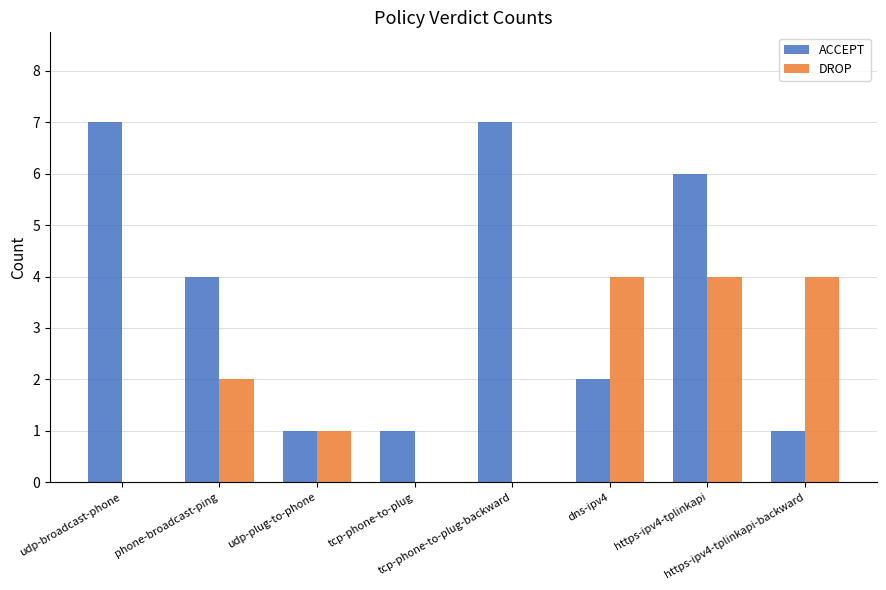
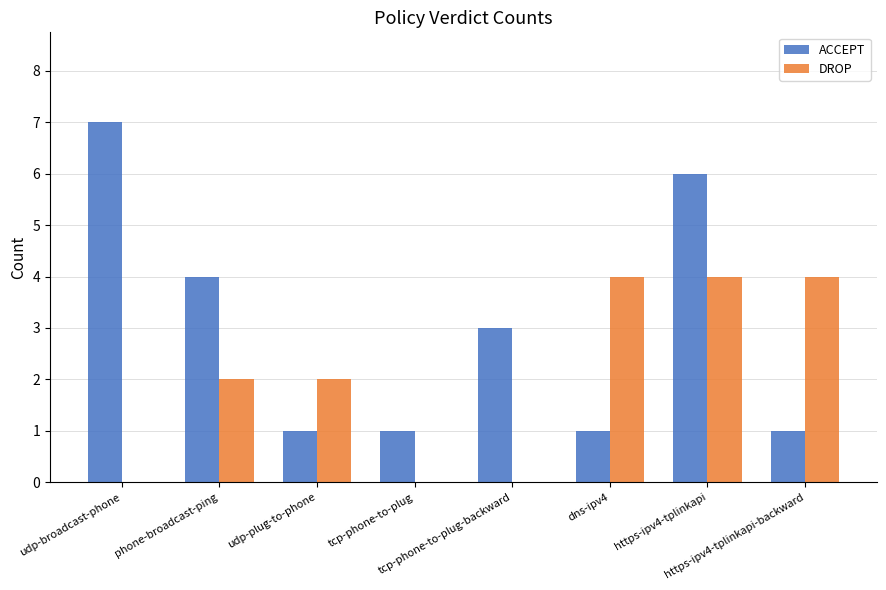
  {
    "ACCEPT": {
      "udp-broadcast-phone": 7,
      "phone-broadcast-ping": 4,
      "udp-plug-to-phone": 1,
      "tcp-phone-to-plug": 1,
-     "tcp-phone-to-plug-backward": 7,
-     "dns-ipv4": 2,
+     "tcp-phone-to-plug-backward": 3,
+     "dns-ipv4": 1,
      "https-ipv4-tplinkapi": 6,
      "https-ipv4-tplinkapi-backward": 1
    },
    "DROP": {
      "udp-broadcast-phone": 0,
      "phone-broadcast-ping": 2,
-     "udp-plug-to-phone": 1,
+     "udp-plug-to-phone": 2,
      "tcp-phone-to-plug": 0,
      "tcp-phone-to-plug-backward": 0,
      "dns-ipv4": 4,
      "https-ipv4-tplinkapi": 4,
      "https-ipv4-tplinkapi-backward": 4
    }
  }
